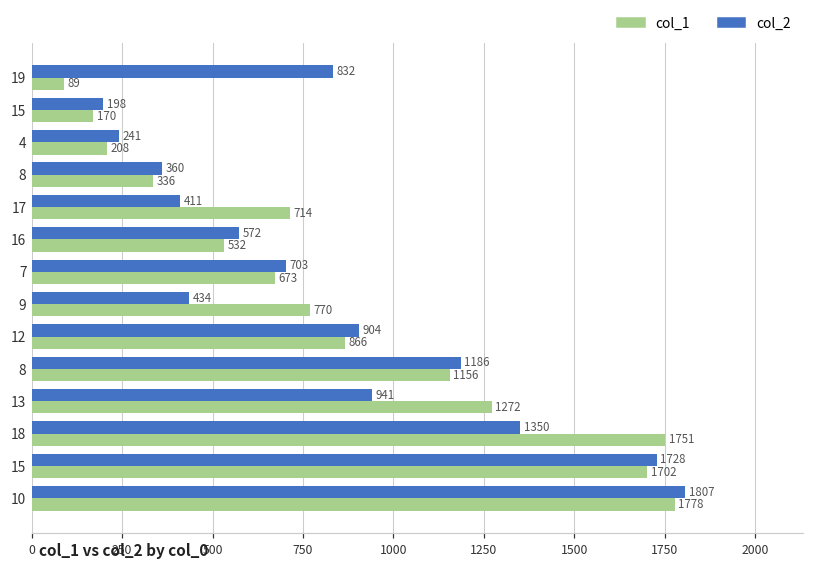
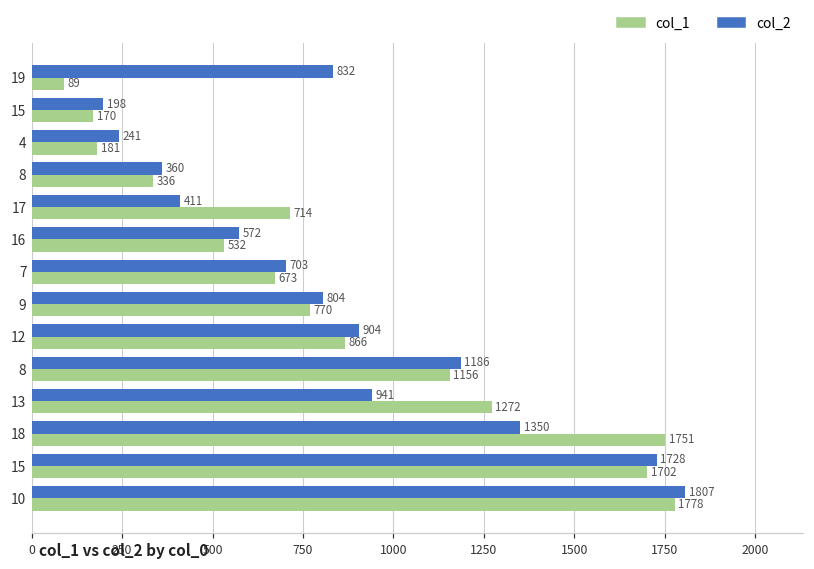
  {
    "col_1": {
      "19": 89,
-     "4": 208,
+     "4": 181,
      "17": 714,
      "16": 532,
      "7": 673,
      "9": 770,
      "12": 866,
      "13": 1272,
      "18": 1751,
      "10": 1778
    },
    "col_2": {
      "19": 832,
      "4": 241,
      "17": 411,
      "16": 572,
      "7": 703,
-     "9": 434,
+     "9": 804,
      "12": 904,
      "13": 941,
      "18": 1350,
      "10": 1807
    }
  }
